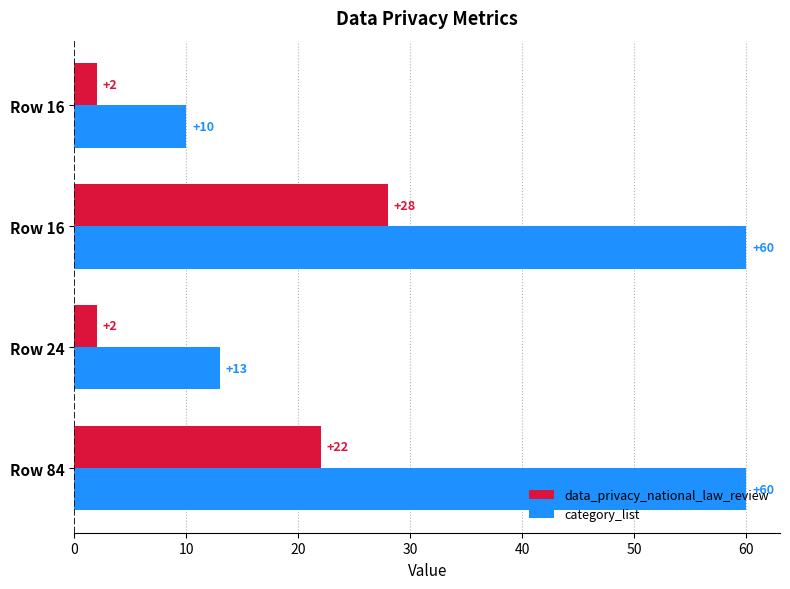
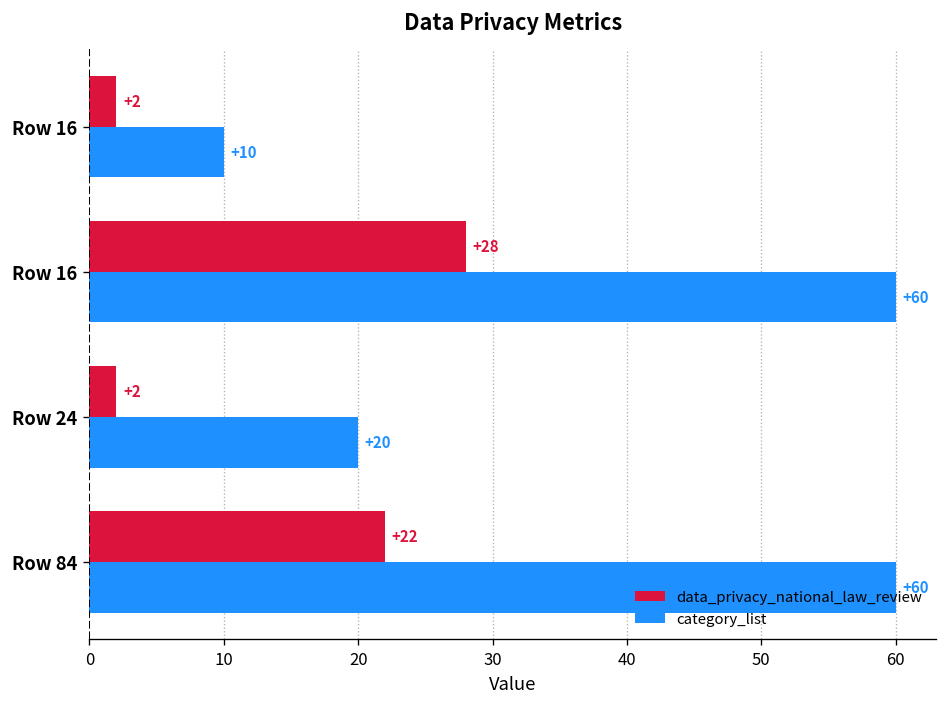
  {
    "data_privacy_national_law_review": {
      "Row 24": "+2",
      "Row 84": "+22"
    },
    "category_list": {
-     "Row 24": "+13",
+     "Row 24": "+20",
      "Row 84": "+60"
    }
  }
